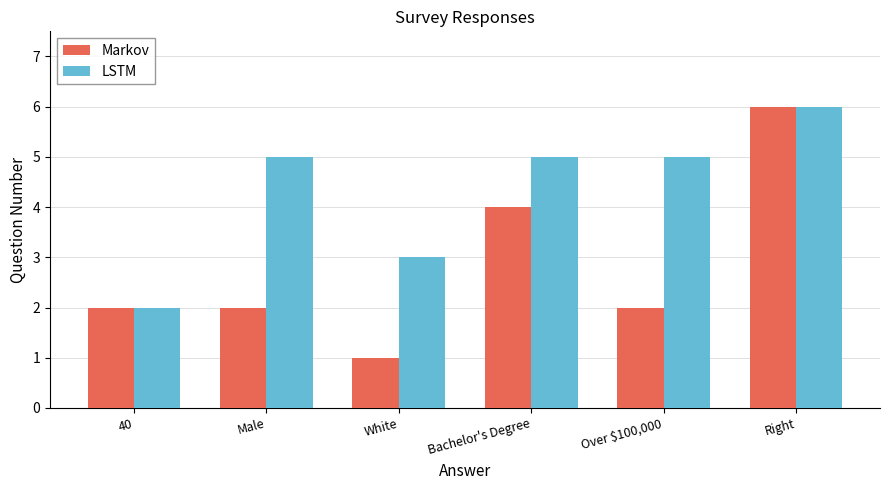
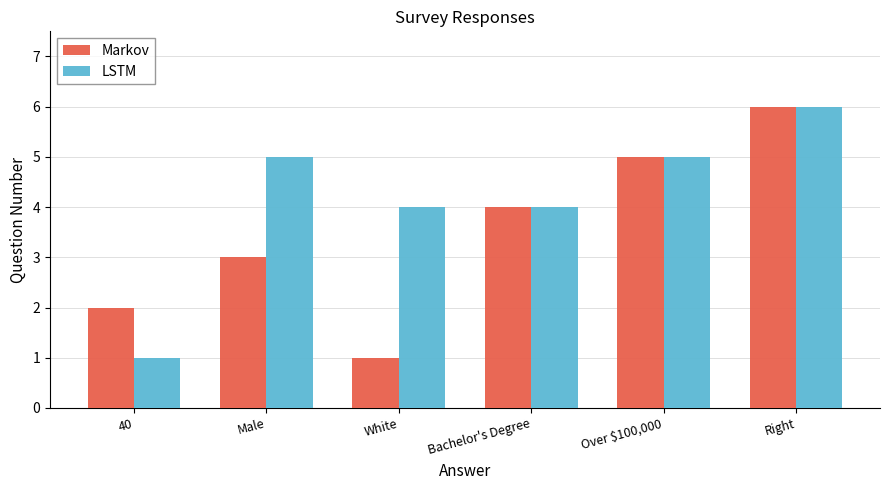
  {
    "Markov": {
      "40": 2,
-     "Male": 2,
+     "Male": 3,
      "White": 1,
      "Bachelor's Degree": 4,
-     "Over $100,000": 2,
+     "Over $100,000": 5,
      "Right": 6
    },
    "LSTM": {
-     "40": 2,
+     "40": 1,
      "Male": 5,
-     "White": 3,
-     "Bachelor's Degree": 5,
+     "White": 4,
+     "Bachelor's Degree": 4,
      "Over $100,000": 5,
      "Right": 6
    }
  }
